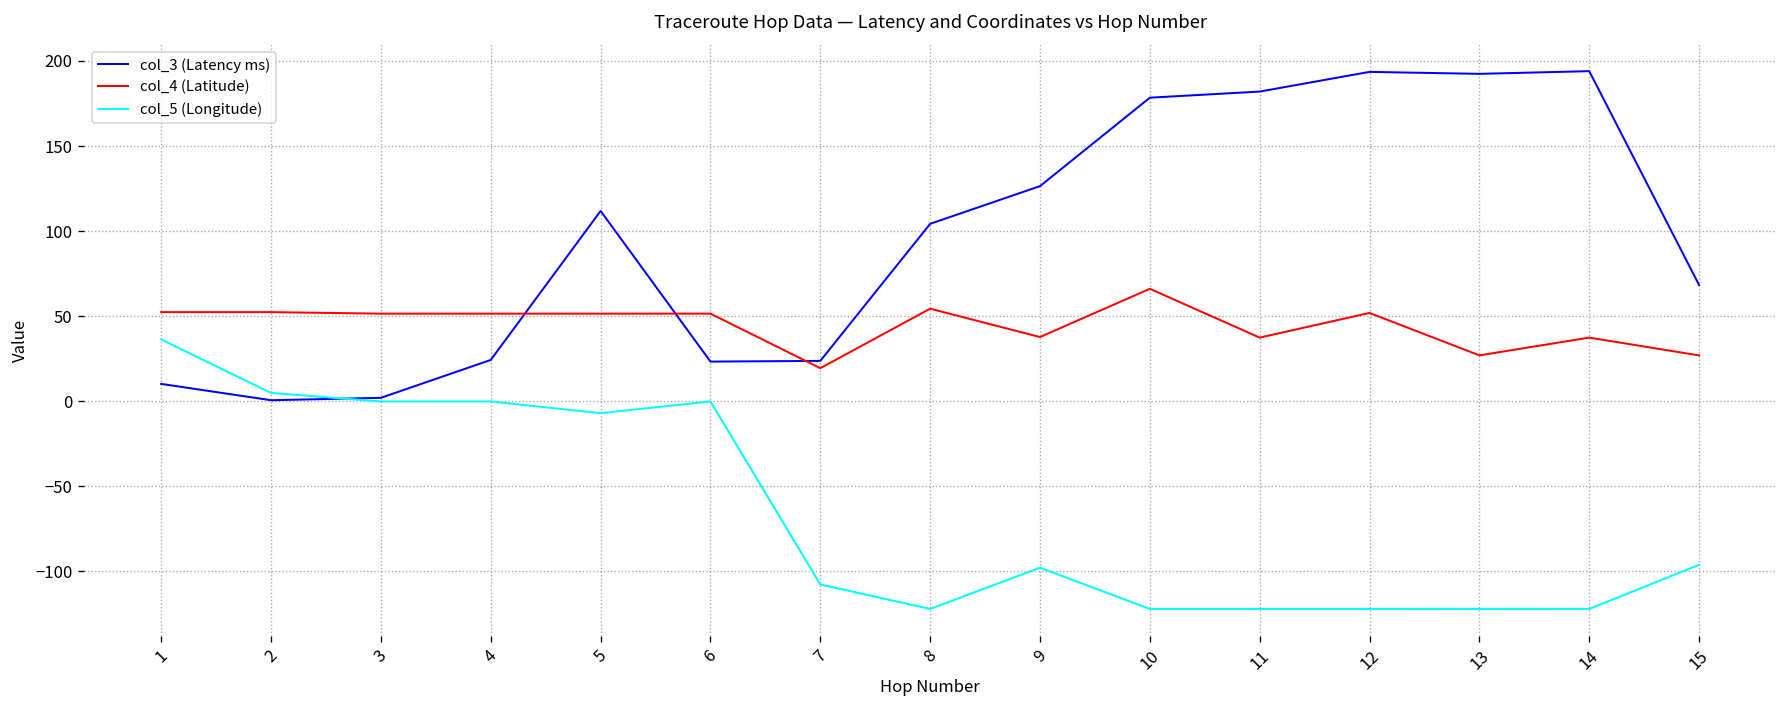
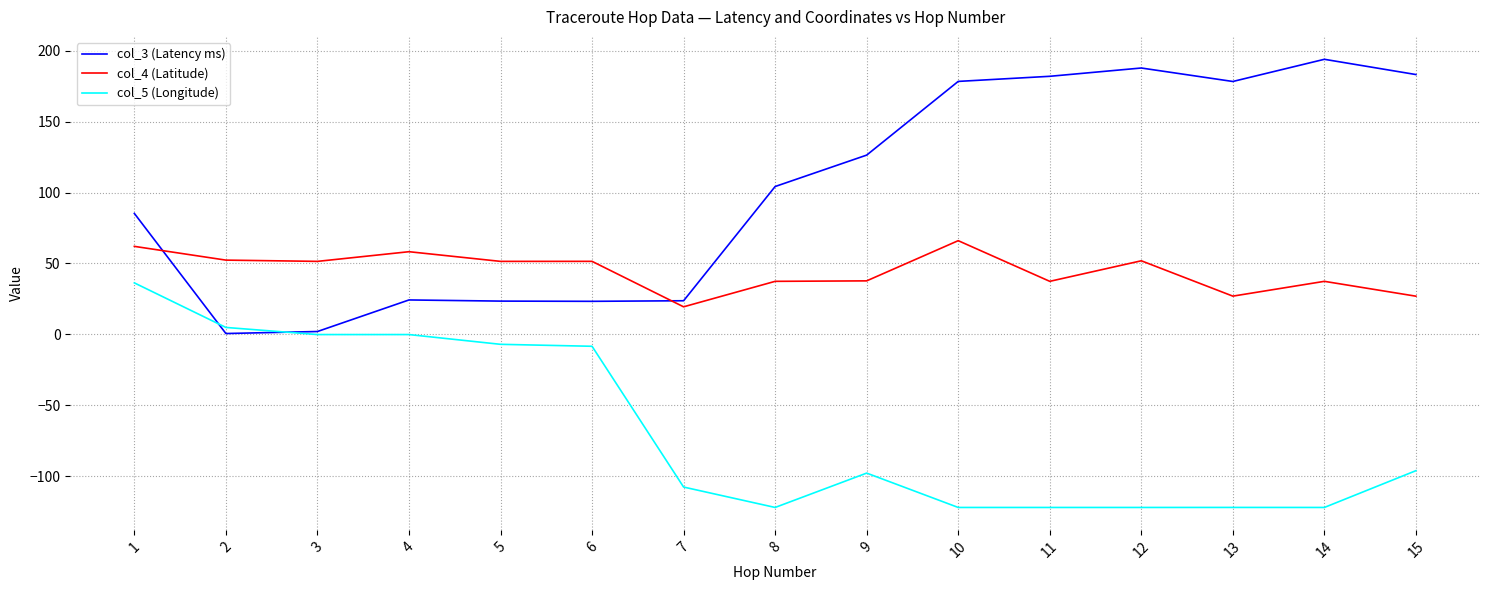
  {
    "col_3 (Latency ms)": {
-     "1": 10,
+     "1": 85,
      "2": 1,
      "3": 2,
      "4": 24,
-     "5": 112,
+     "5": 23,
      "6": 23,
      "7": 24,
      "8": 104,
      "9": 126,
      "10": 178,
      "11": 182,
-     "12": 194,
-     "13": 192,
+     "12": 188,
+     "13": 178,
      "14": 194,
-     "15": 68
+     "15": 183
    },
    "col_4 (Latitude)": {
-     "1": 52,
+     "1": 62,
      "2": 52,
      "3": 51,
-     "4": 51,
+     "4": 58,
      "5": 51,
      "6": 52,
      "7": 19,
-     "8": 54,
+     "8": 37,
      "9": 38,
      "10": 66,
      "11": 37,
      "12": 52,
      "13": 27,
      "14": 37,
      "15": 27
    },
    "col_5 (Longitude)": {
      "1": 36,
      "2": 5,
      "3": 0,
      "4": 0,
      "5": -7,
-     "6": 0,
+     "6": -8,
      "7": -108,
      "8": -122,
      "9": -98,
      "10": -122,
      "11": -122,
      "12": -122,
      "13": -122,
      "14": -122,
      "15": -96
    }
  }
